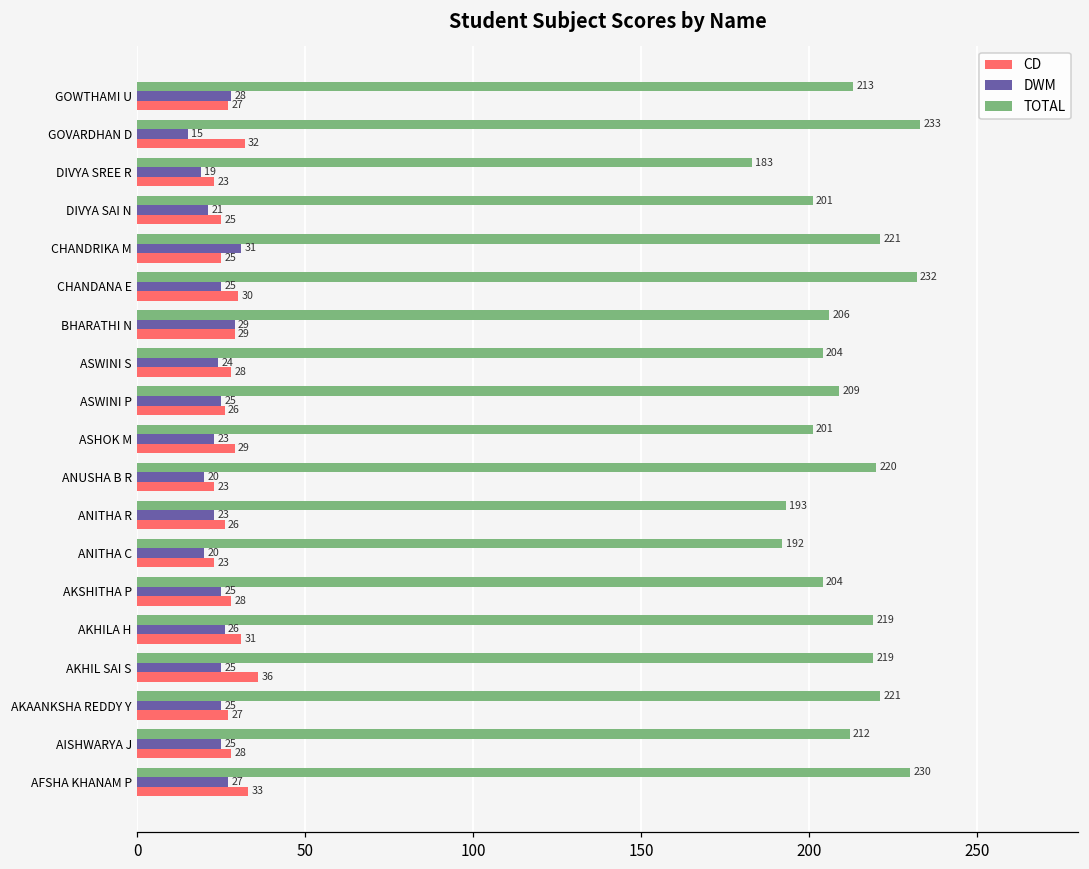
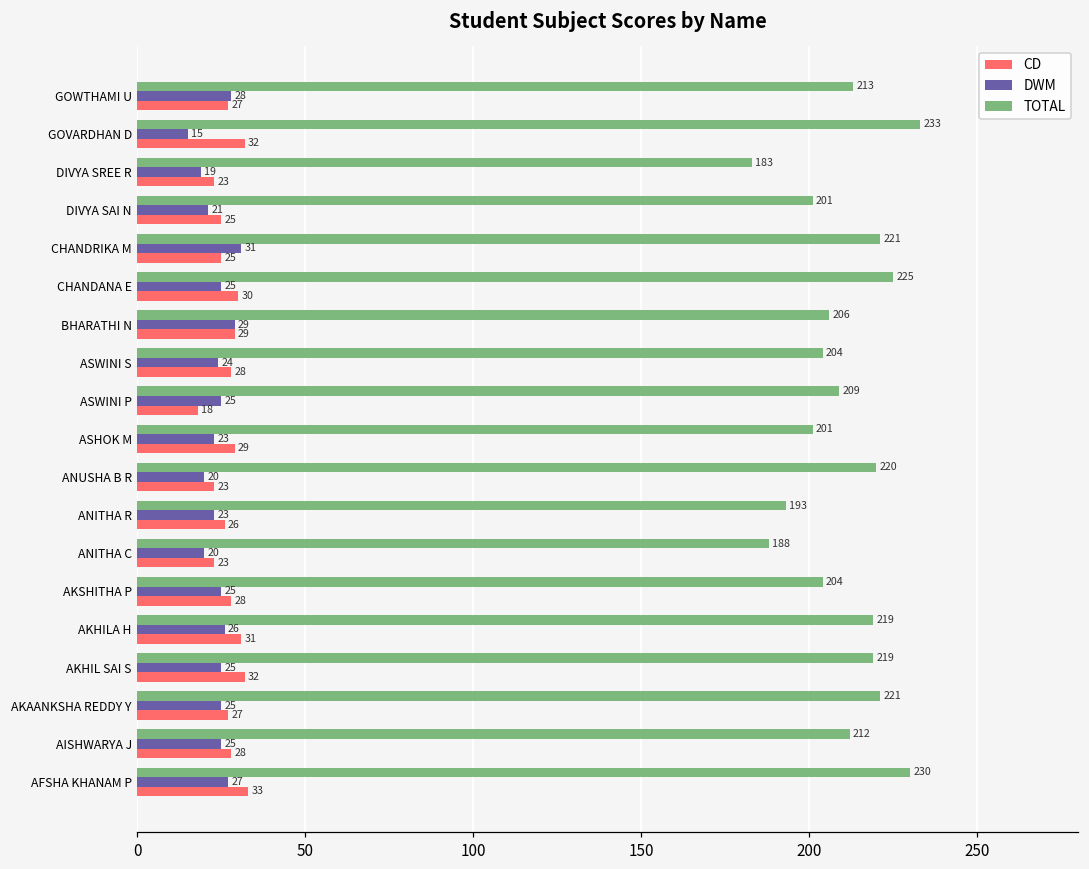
  {
    "CD": {
      "GOWTHAMI U": 27,
      "GOVARDHAN D": 32,
      "DIVYA SREE R": 23,
      "DIVYA SAI N": 25,
      "CHANDRIKA M": 25,
      "CHANDANA E": 30,
      "BHARATHI N": 29,
      "ASWINI S": 28,
-     "ASWINI P": 26,
+     "ASWINI P": 18,
      "ASHOK M": 29,
      "ANUSHA B R": 23,
      "ANITHA R": 26,
      "ANITHA C": 23,
      "AKSHITHA P": 28,
      "AKHILA H": 31,
-     "AKHIL SAI S": 36,
+     "AKHIL SAI S": 32,
      "AKAANKSHA REDDY Y": 27,
      "AISHWARYA J": 28,
      "AFSHA KHANAM P": 33
    },
    "DWM": {
      "GOWTHAMI U": 28,
      "GOVARDHAN D": 15,
      "DIVYA SREE R": 19,
      "DIVYA SAI N": 21,
      "CHANDRIKA M": 31,
      "CHANDANA E": 25,
      "BHARATHI N": 29,
      "ASWINI S": 24,
      "ASWINI P": 25,
      "ASHOK M": 23,
      "ANUSHA B R": 20,
      "ANITHA R": 23,
      "ANITHA C": 20,
      "AKSHITHA P": 25,
      "AKHILA H": 26,
      "AKHIL SAI S": 25,
      "AKAANKSHA REDDY Y": 25,
      "AISHWARYA J": 25,
      "AFSHA KHANAM P": 27
    },
    "TOTAL": {
      "GOWTHAMI U": 213,
      "GOVARDHAN D": 233,
      "DIVYA SREE R": 183,
      "DIVYA SAI N": 201,
      "CHANDRIKA M": 221,
-     "CHANDANA E": 232,
+     "CHANDANA E": 225,
      "BHARATHI N": 206,
      "ASWINI S": 204,
      "ASWINI P": 209,
      "ASHOK M": 201,
      "ANUSHA B R": 220,
      "ANITHA R": 193,
-     "ANITHA C": 192,
+     "ANITHA C": 188,
      "AKSHITHA P": 204,
      "AKHILA H": 219,
      "AKHIL SAI S": 219,
      "AKAANKSHA REDDY Y": 221,
      "AISHWARYA J": 212,
      "AFSHA KHANAM P": 230
    }
  }
